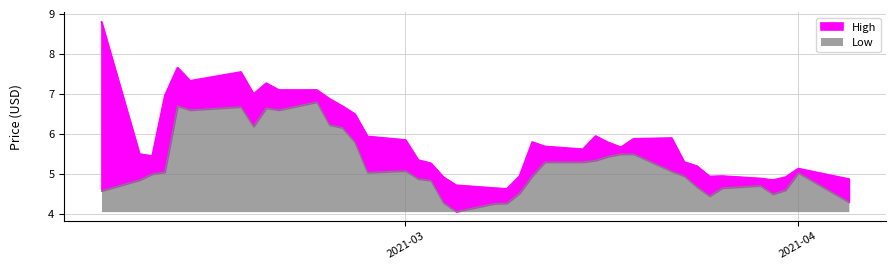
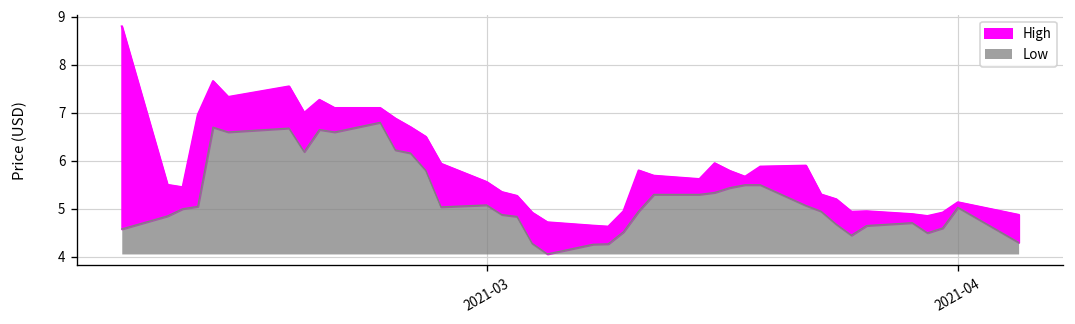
  {
    "High": {
-     "2021-03": 5.9,
+     "2021-03": 5.6,
      "2021-04": 5.1
    },
    "Low": {
      "2021-03": 5.1,
      "2021-04": 5.0
    }
  }
